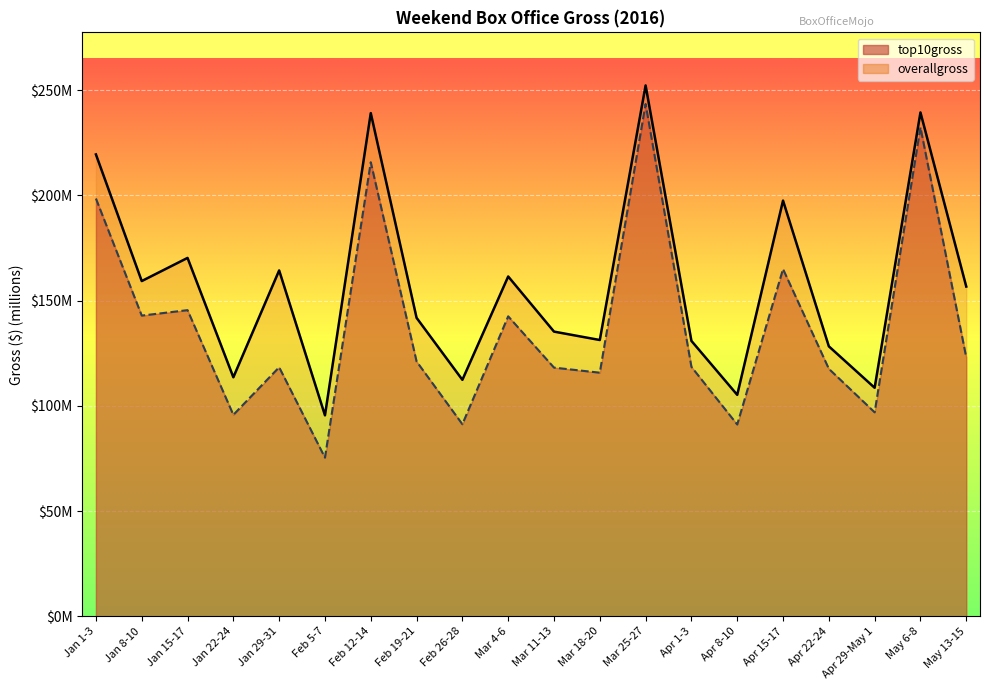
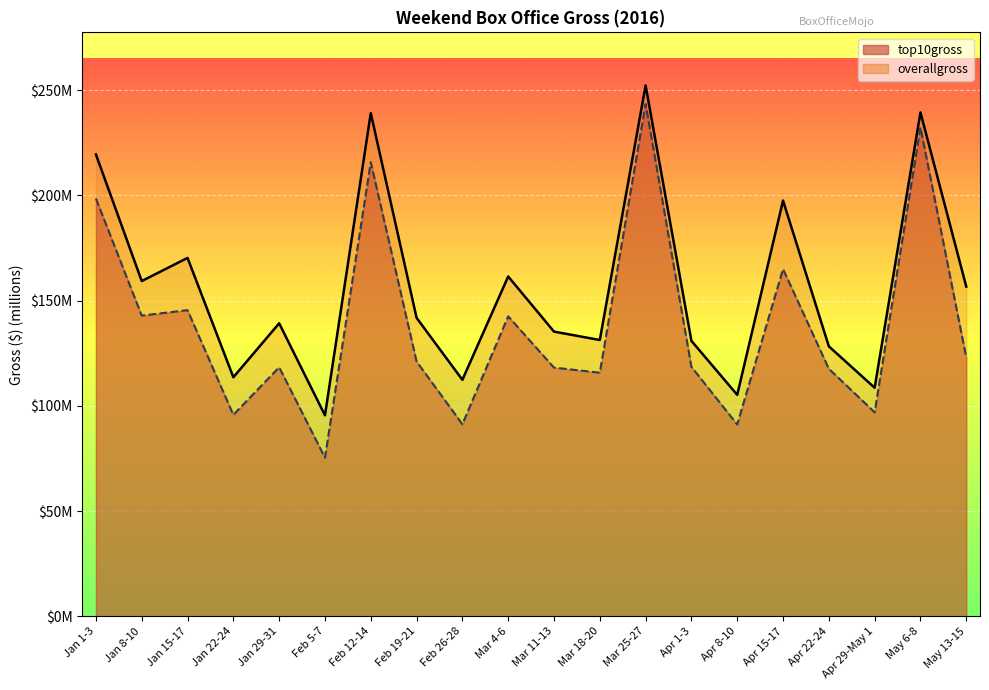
  {
    "top10gross": {
      "Jan 1-3": "$199000000",
      "Jan 8-10": "$143000000",
      "Jan 15-17": "$146000000",
      "Jan 22-24": "$96000000",
      "Jan 29-31": "$118000000",
      "Feb 5-7": "$75000000",
      "Feb 12-14": "$216000000",
      "Feb 19-21": "$121000000",
      "Feb 26-28": "$91000000",
      "Mar 4-6": "$143000000",
      "Mar 11-13": "$118000000",
      "Mar 18-20": "$116000000",
      "Mar 25-27": "$243000000",
      "Apr 1-3": "$119000000",
      "Apr 8-10": "$91000000",
      "Apr 15-17": "$165000000",
      "Apr 22-24": "$118000000",
      "Apr 29-May 1": "$97000000",
      "May 6-8": "$232000000",
      "May 13-15": "$123000000"
    },
    "overallgross": {
      "Jan 1-3": "$220000000",
      "Jan 8-10": "$159000000",
      "Jan 15-17": "$170000000",
      "Jan 22-24": "$114000000",
-     "Jan 29-31": "$164000000",
+     "Jan 29-31": "$139000000",
      "Feb 5-7": "$96000000",
      "Feb 12-14": "$239000000",
      "Feb 19-21": "$142000000",
      "Feb 26-28": "$112000000",
      "Mar 4-6": "$161000000",
      "Mar 11-13": "$135000000",
      "Mar 18-20": "$131000000",
      "Mar 25-27": "$252000000",
      "Apr 1-3": "$131000000",
      "Apr 8-10": "$105000000",
      "Apr 15-17": "$198000000",
      "Apr 22-24": "$128000000",
      "Apr 29-May 1": "$109000000",
      "May 6-8": "$239000000",
      "May 13-15": "$157000000"
    }
  }
